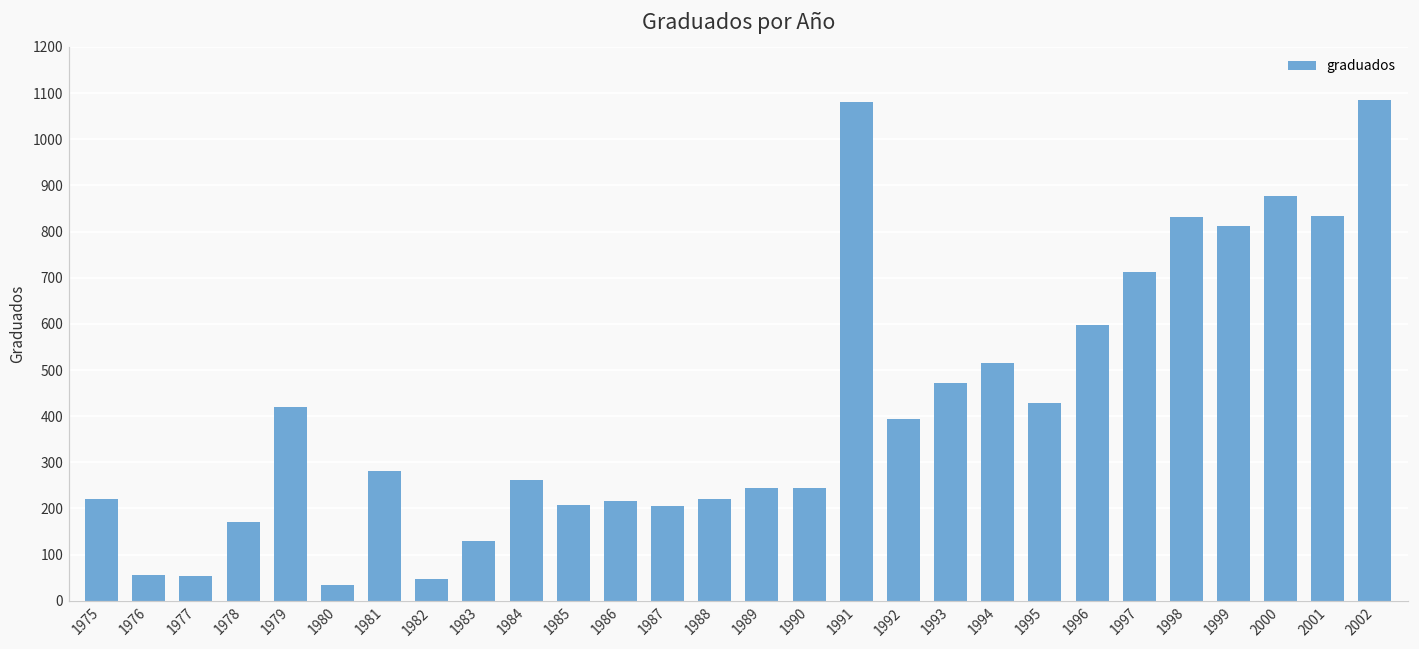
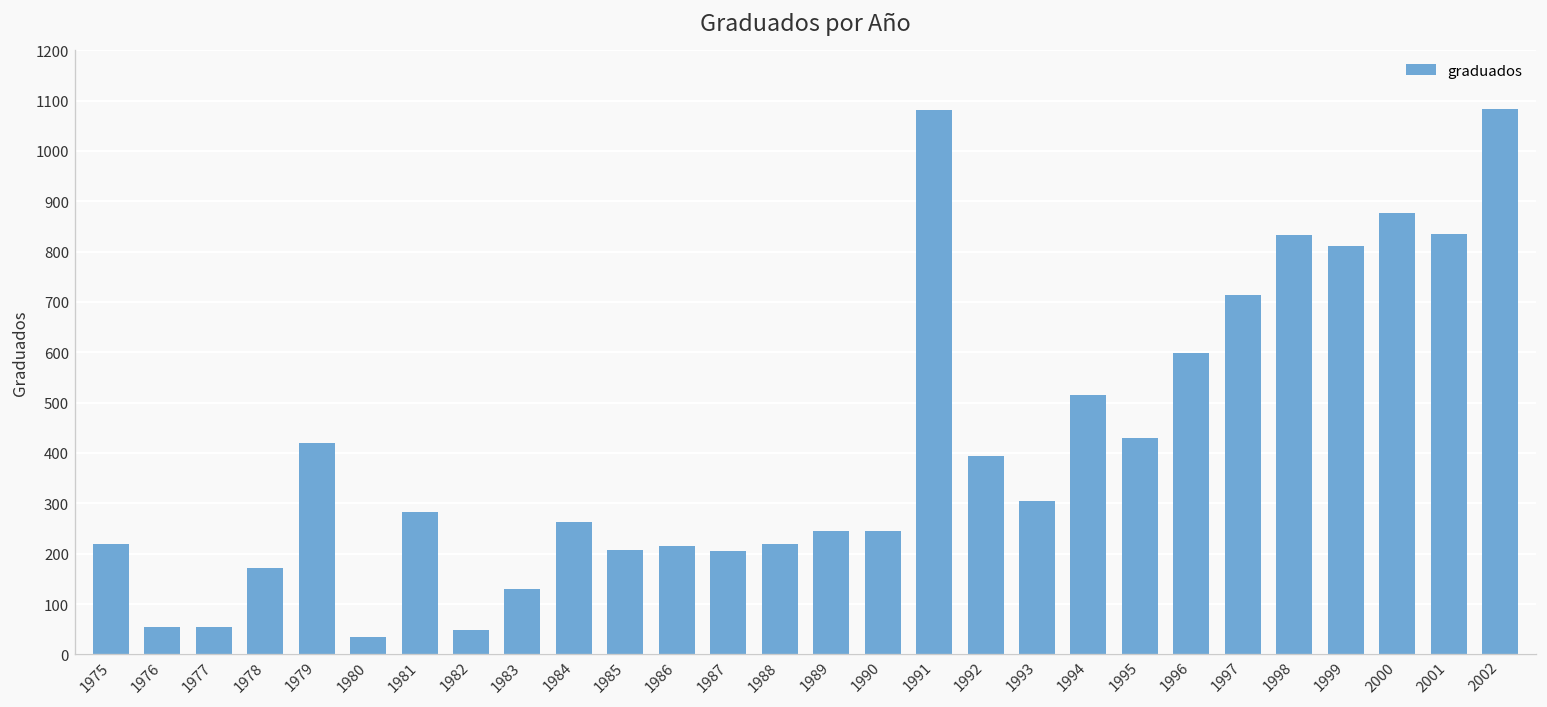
  {
    "1975": 220,
    "1976": 60,
    "1977": 50,
    "1978": 170,
    "1979": 420,
    "1980": 30,
    "1981": 280,
    "1982": 50,
    "1983": 130,
    "1984": 260,
    "1985": 210,
    "1986": 220,
    "1987": 210,
    "1988": 220,
    "1989": 250,
    "1990": 250,
    "1991": 1080,
    "1992": 390,
-   "1993": 470,
+   "1993": 300,
    "1994": 520,
    "1995": 430,
    "1996": 600,
    "1997": 710,
    "1998": 830,
    "1999": 810,
    "2000": 880,
    "2001": 830,
    "2002": 1080
  }
